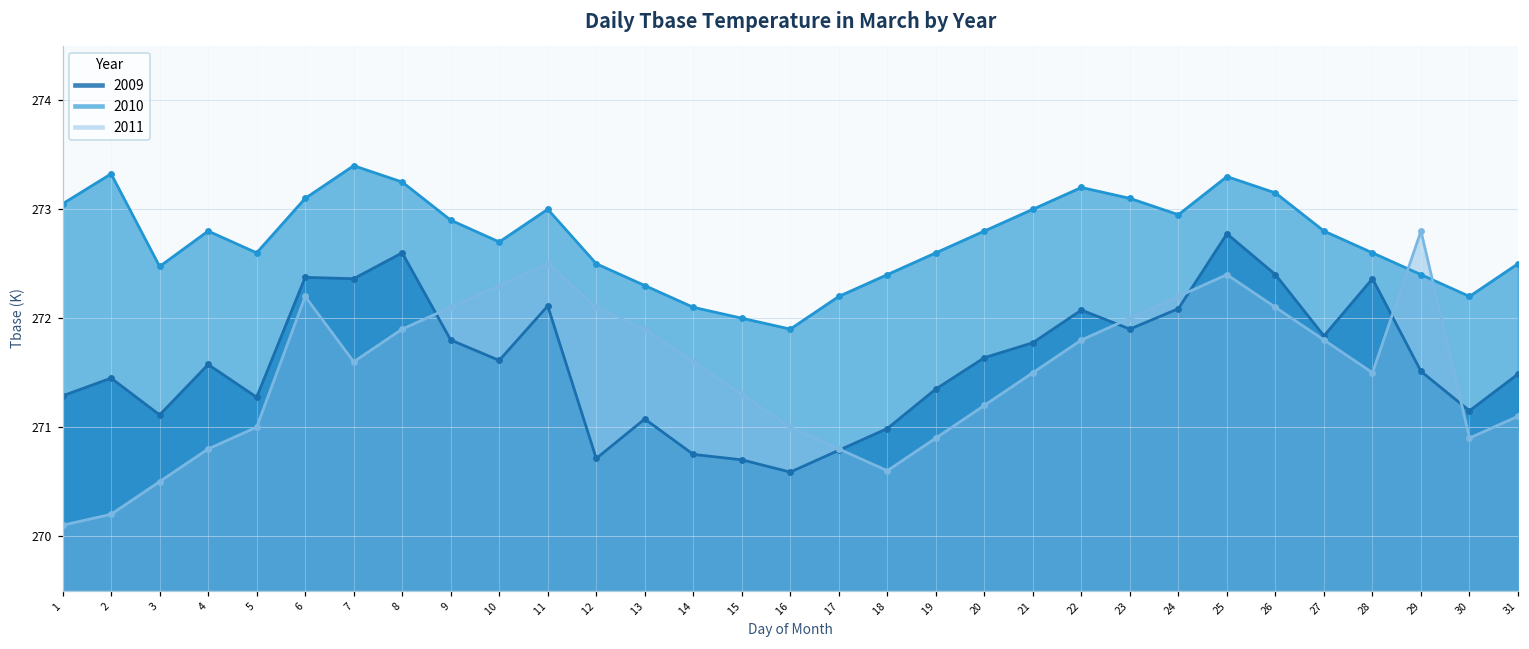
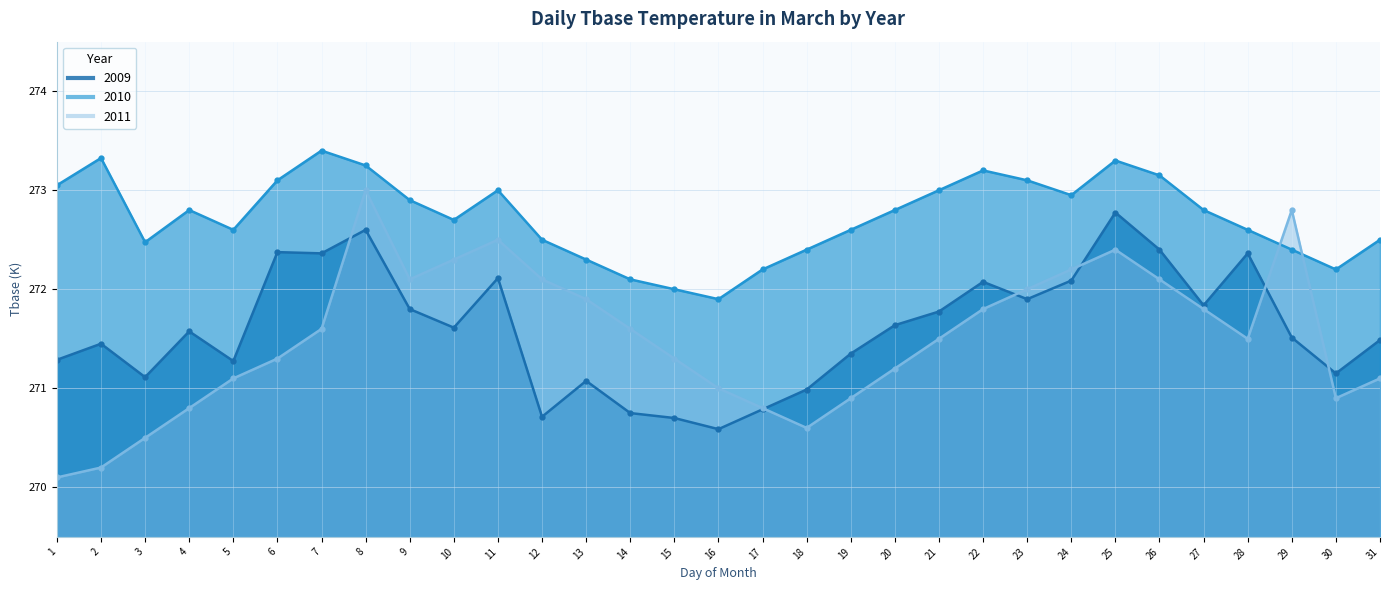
  {
    "2011": {
      "1": 270.1,
      "2": 270.2,
      "3": 270.5,
      "4": 270.8,
-     "5": 271.0,
-     "6": 272.2,
+     "5": 271.1,
+     "6": 271.3,
      "7": 271.6,
-     "8": 271.9,
+     "8": 273.0,
      "9": 272.1,
      "10": 272.3,
      "11": 272.5,
      "12": 272.1,
      "13": 271.9,
      "14": 271.6,
      "15": 271.3,
      "16": 271.0,
      "18": 270.6,
      "19": 270.9,
      "20": 271.2,
      "21": 271.5,
      "22": 271.8,
      "23": 272.0,
      "24": 272.2,
      "25": 272.4,
      "26": 272.1,
      "27": 271.8,
      "28": 271.5,
      "29": 272.8,
      "30": 270.9,
      "31": 271.1
    }
  }
